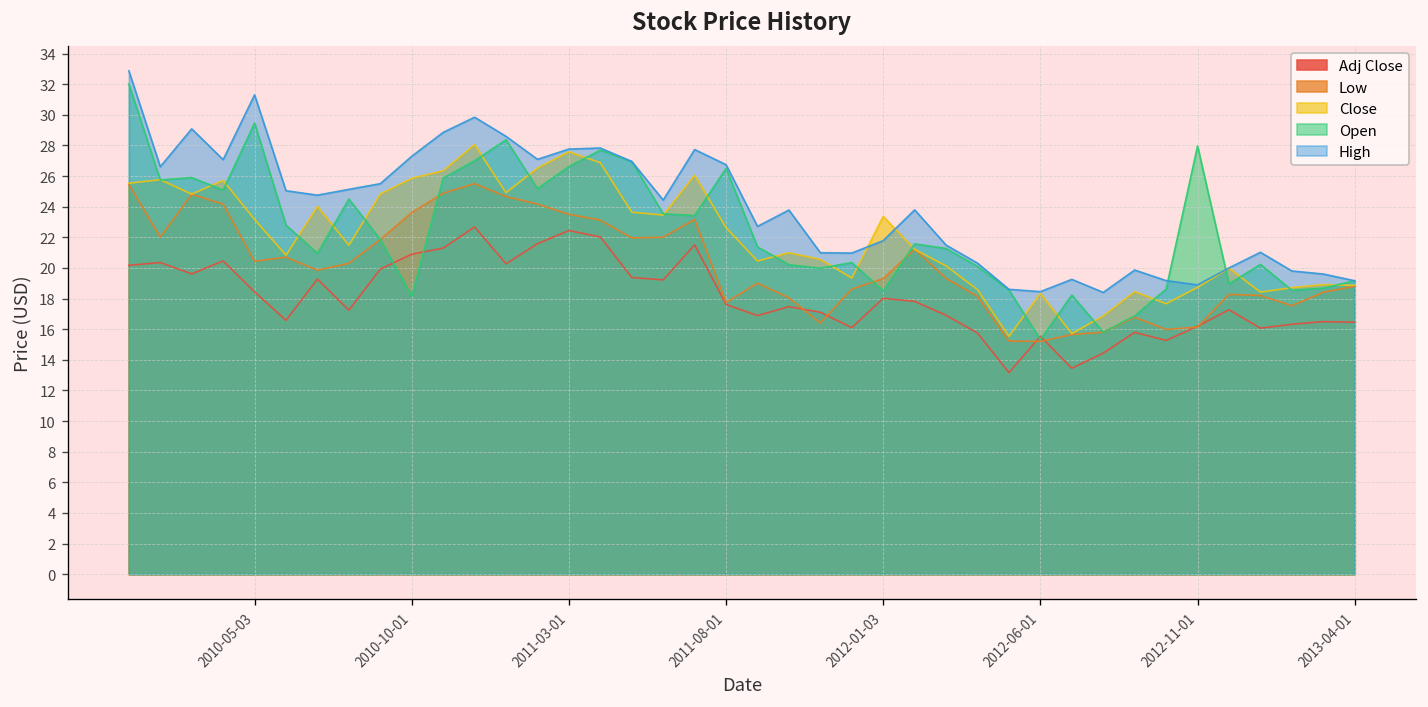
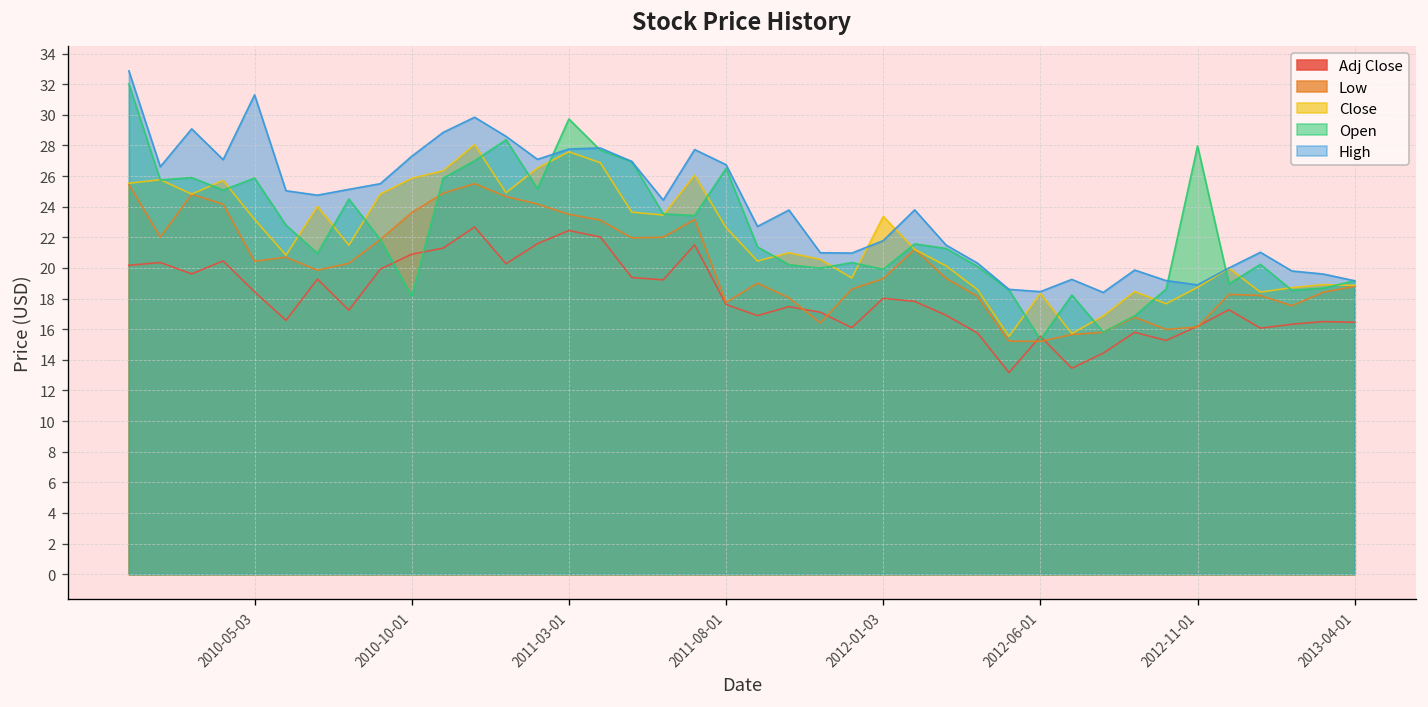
  {
    "Close": {
      "2010-05-03": 23.2,
      "2010-10-01": 25.9,
      "2011-08-01": 22.6,
      "2012-01-03": 23.4
    },
    "Open": {
-     "2010-05-03": 29.5,
+     "2010-05-03": 25.9,
      "2010-10-01": 18.2,
-     "2011-03-01": 26.6,
+     "2011-03-01": 29.7,
      "2011-08-01": 26.5,
-     "2012-01-03": 18.5,
+     "2012-01-03": 19.9,
      "2012-11-01": 28.0
    },
    "High": {
      "2010-05-03": 31.3,
      "2010-10-01": 27.3,
      "2011-08-01": 26.7,
      "2012-01-03": 21.8
    }
  }
